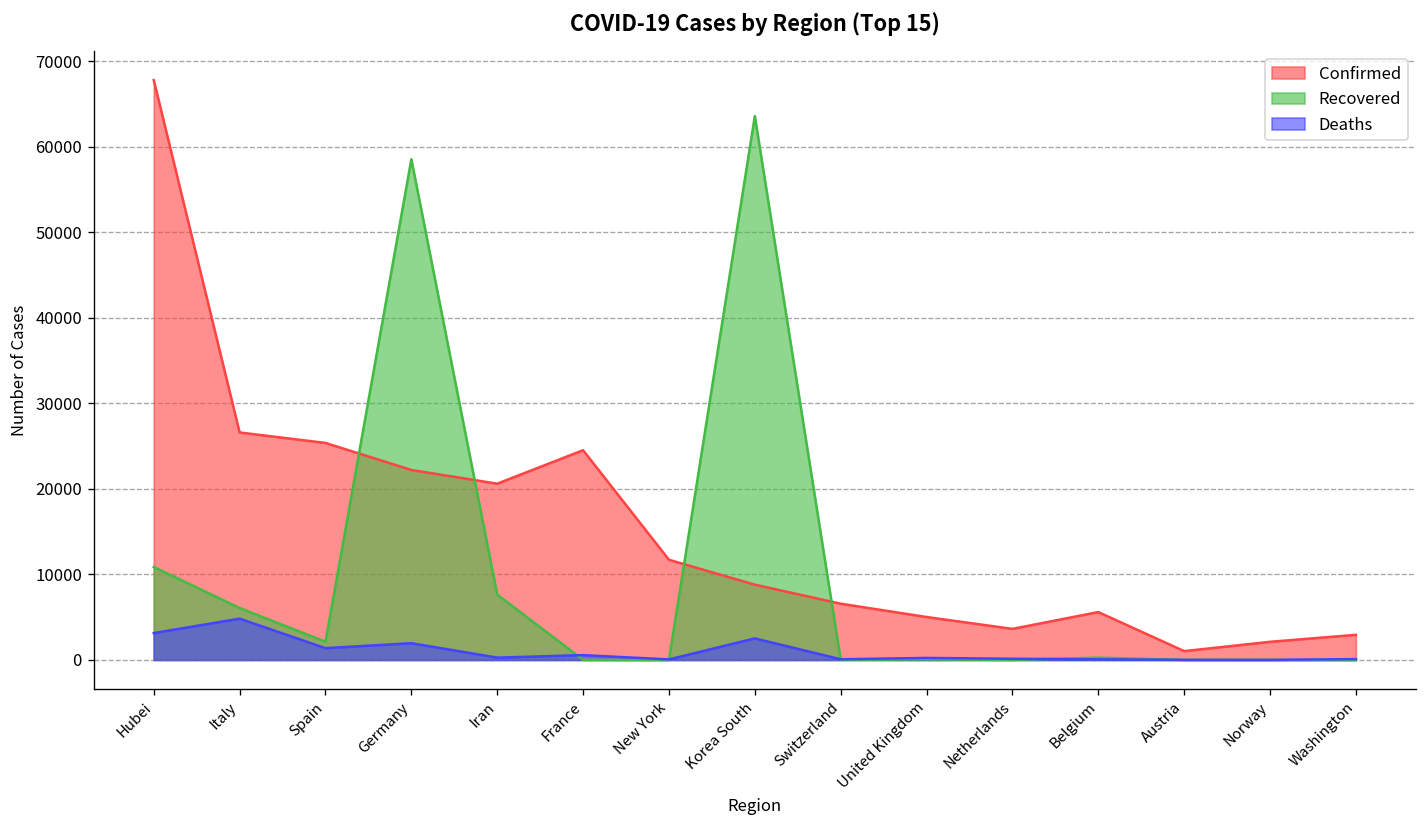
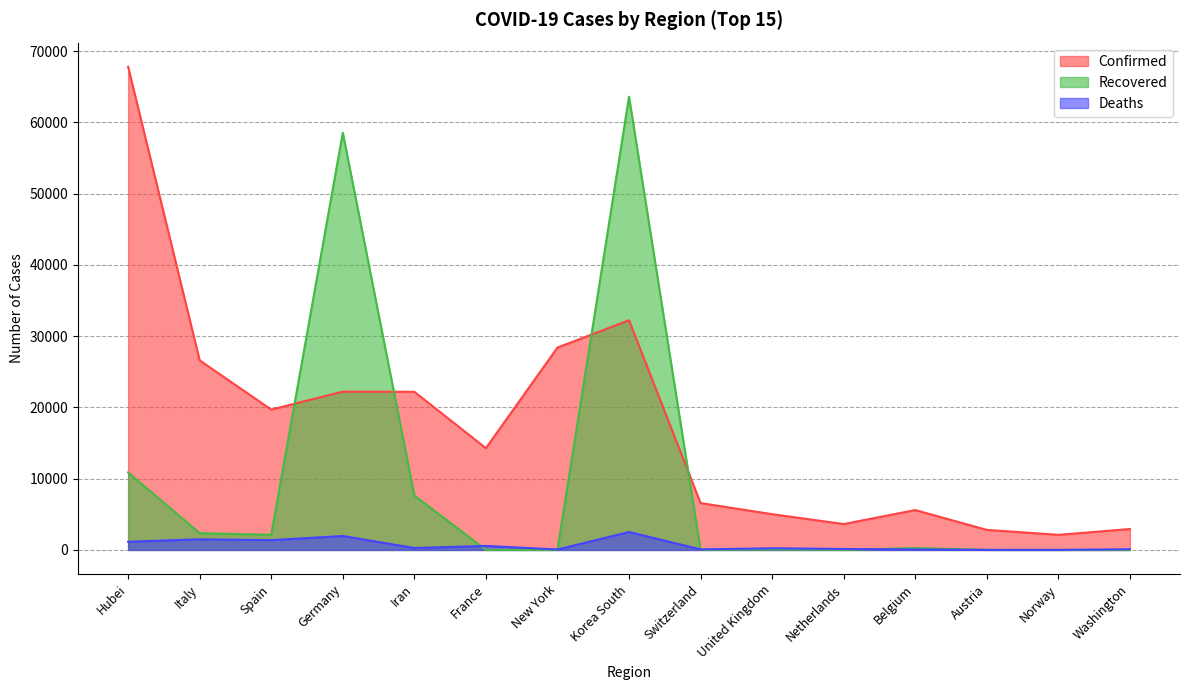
  {
    "Confirmed": {
      "Hubei": 68000,
      "Italy": 27000,
-     "Spain": 25000,
+     "Spain": 20000,
      "Germany": 22000,
-     "Iran": 21000,
-     "France": 25000,
-     "New York": 12000,
-     "Korea South": 9000,
+     "Iran": 22000,
+     "France": 14000,
+     "New York": 28000,
+     "Korea South": 32000,
      "Switzerland": 7000,
      "United Kingdom": 5000,
      "Netherlands": 4000,
      "Belgium": 6000,
-     "Austria": 1000,
+     "Austria": 3000,
      "Norway": 2000,
      "Washington": 3000
    },
    "Recovered": {
      "Hubei": 11000,
-     "Italy": 6000,
+     "Italy": 2000,
      "Spain": 2000,
      "Germany": 59000,
      "Iran": 8000,
      "France": 0,
      "Korea South": 64000
    },
    "Deaths": {
-     "Hubei": 3000,
-     "Italy": 5000,
+     "Hubei": 1000,
+     "Italy": 1000,
      "Spain": 1000,
      "Germany": 2000,
      "Iran": 0,
      "France": 1000,
      "Korea South": 3000
    }
  }
